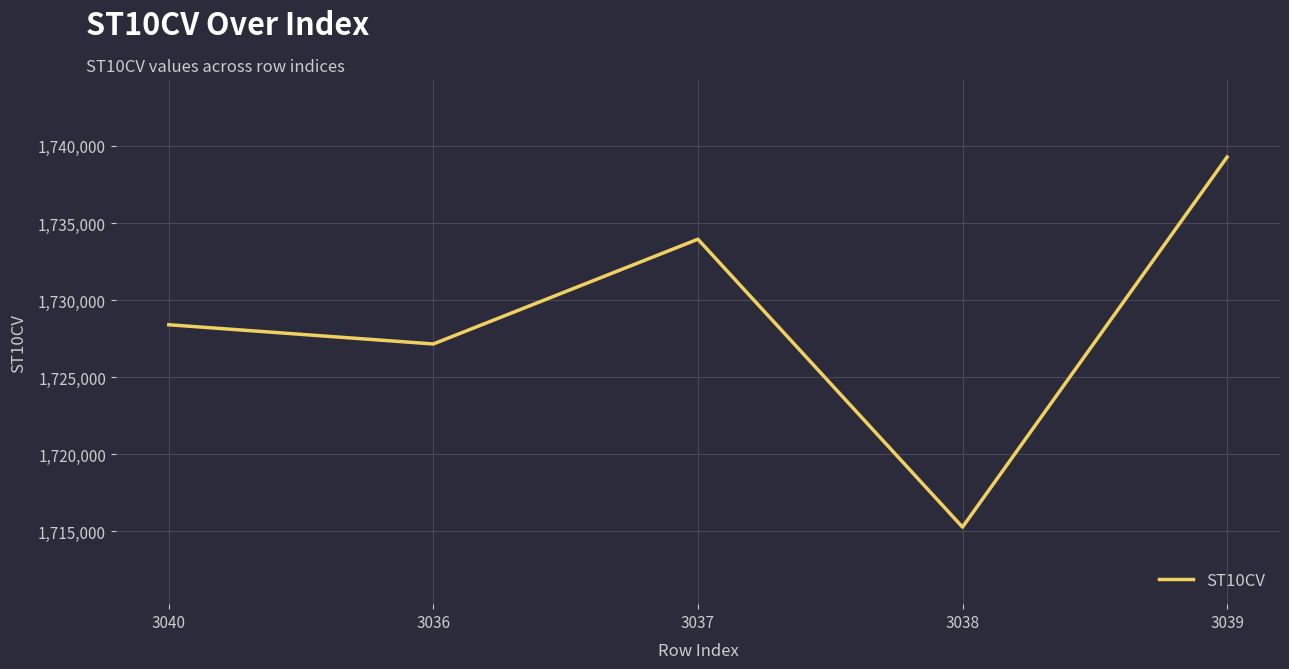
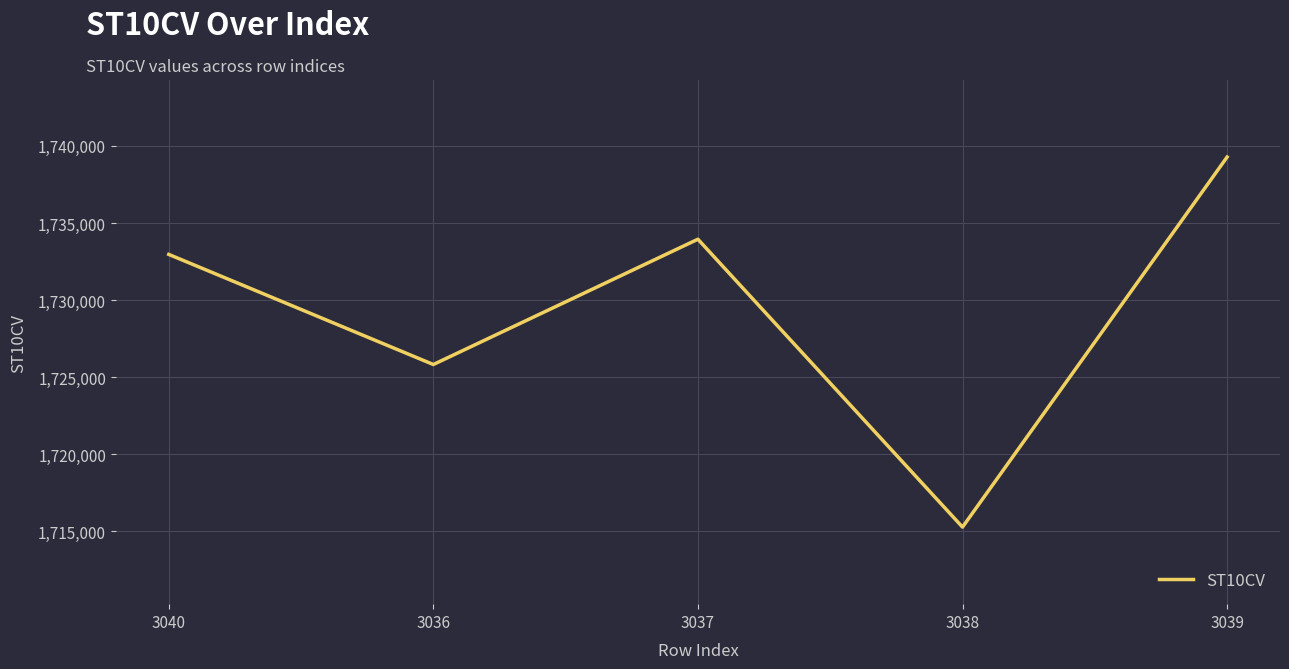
  {
-   "3040": "1,728,400",
-   "3036": "1,727,200",
+   "3040": "1,733,000",
+   "3036": "1,725,800",
    "3037": "1,733,900",
    "3038": "1,715,300",
    "3039": "1,739,300"
  }
